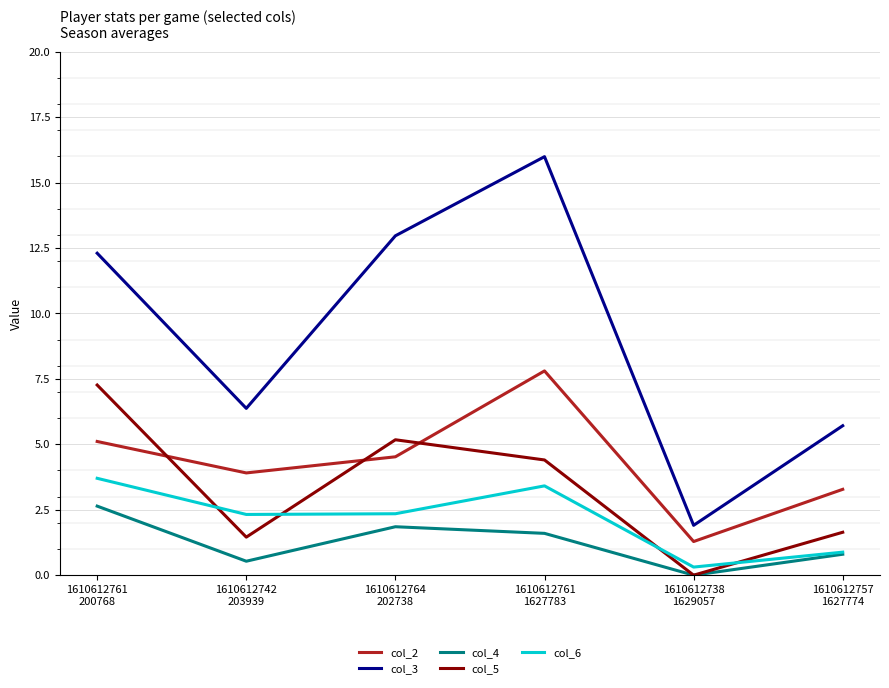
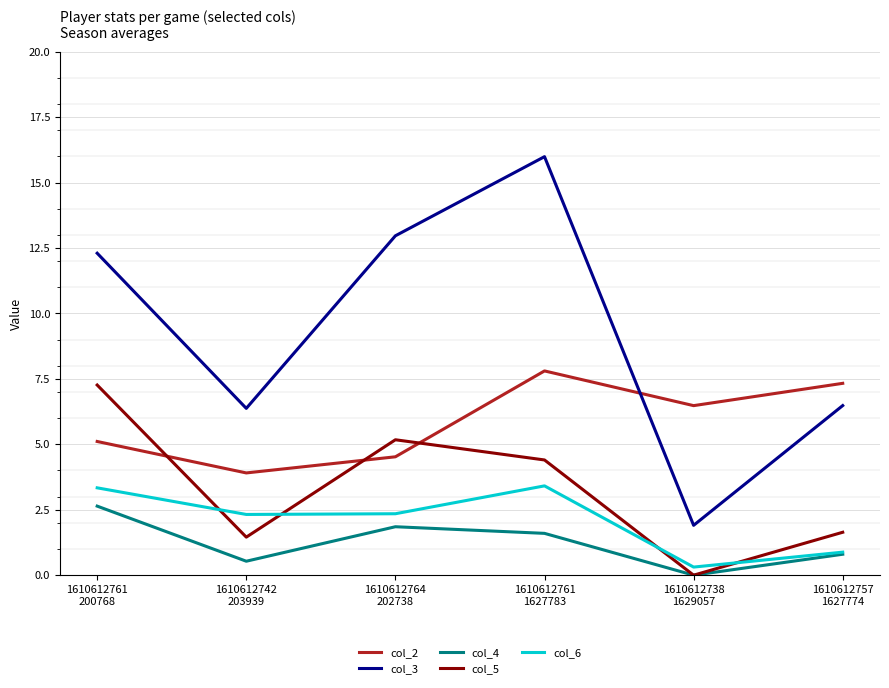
  {
    "col_2": {
      "1610612761 200768": 5.1,
      "1610612742 203939": 3.9,
      "1610612764 202738": 4.5,
      "1610612761 1627783": 7.8,
-     "1610612738 1629057": 1.3,
-     "1610612757 1627774": 3.3
+     "1610612738 1629057": 6.5,
+     "1610612757 1627774": 7.3
    },
    "col_3": {
      "1610612761 200768": 12.3,
      "1610612742 203939": 6.4,
      "1610612764 202738": 13.0,
      "1610612761 1627783": 16.0,
      "1610612738 1629057": 1.9,
-     "1610612757 1627774": 5.7
+     "1610612757 1627774": 6.5
    },
    "col_4": {
      "1610612761 200768": 2.6,
      "1610612742 203939": 0.5,
      "1610612764 202738": 1.9,
      "1610612761 1627783": 1.6
    },
    "col_5": {
      "1610612761 200768": 7.3,
      "1610612742 203939": 1.5,
      "1610612764 202738": 5.2,
      "1610612761 1627783": 4.4,
      "1610612757 1627774": 1.6
    },
    "col_6": {
-     "1610612761 200768": 3.7,
+     "1610612761 200768": 3.3,
      "1610612742 203939": 2.3,
      "1610612764 202738": 2.3,
      "1610612761 1627783": 3.4,
      "1610612738 1629057": 0.3
    }
  }
